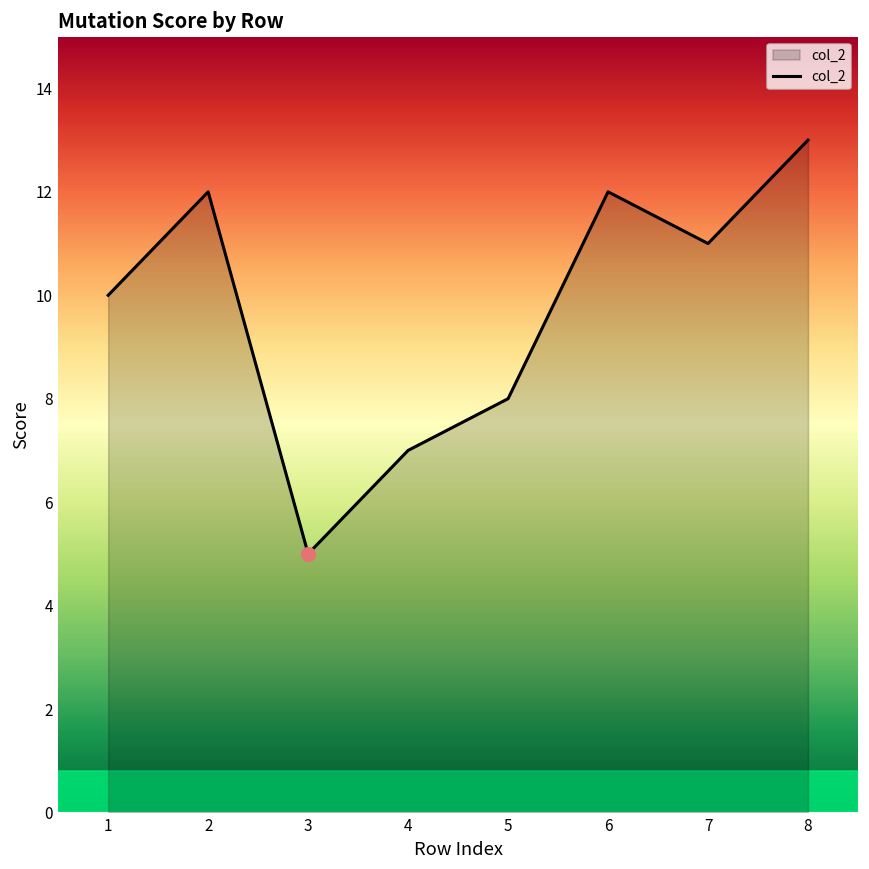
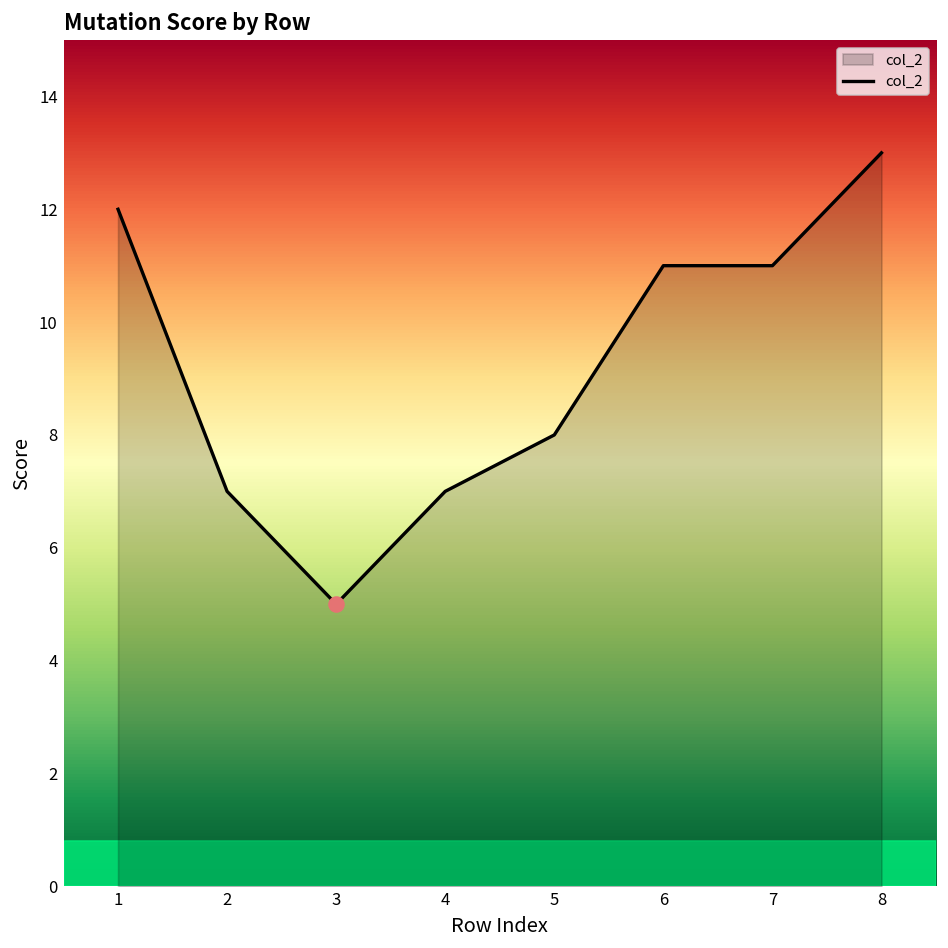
  {
    "col_2": {
-     "1": 10,
-     "2": 12,
+     "1": 12,
+     "2": 7,
      "4": 7,
      "5": 8,
-     "6": 12,
+     "6": 11,
      "7": 11,
      "8": 13
    }
  }
